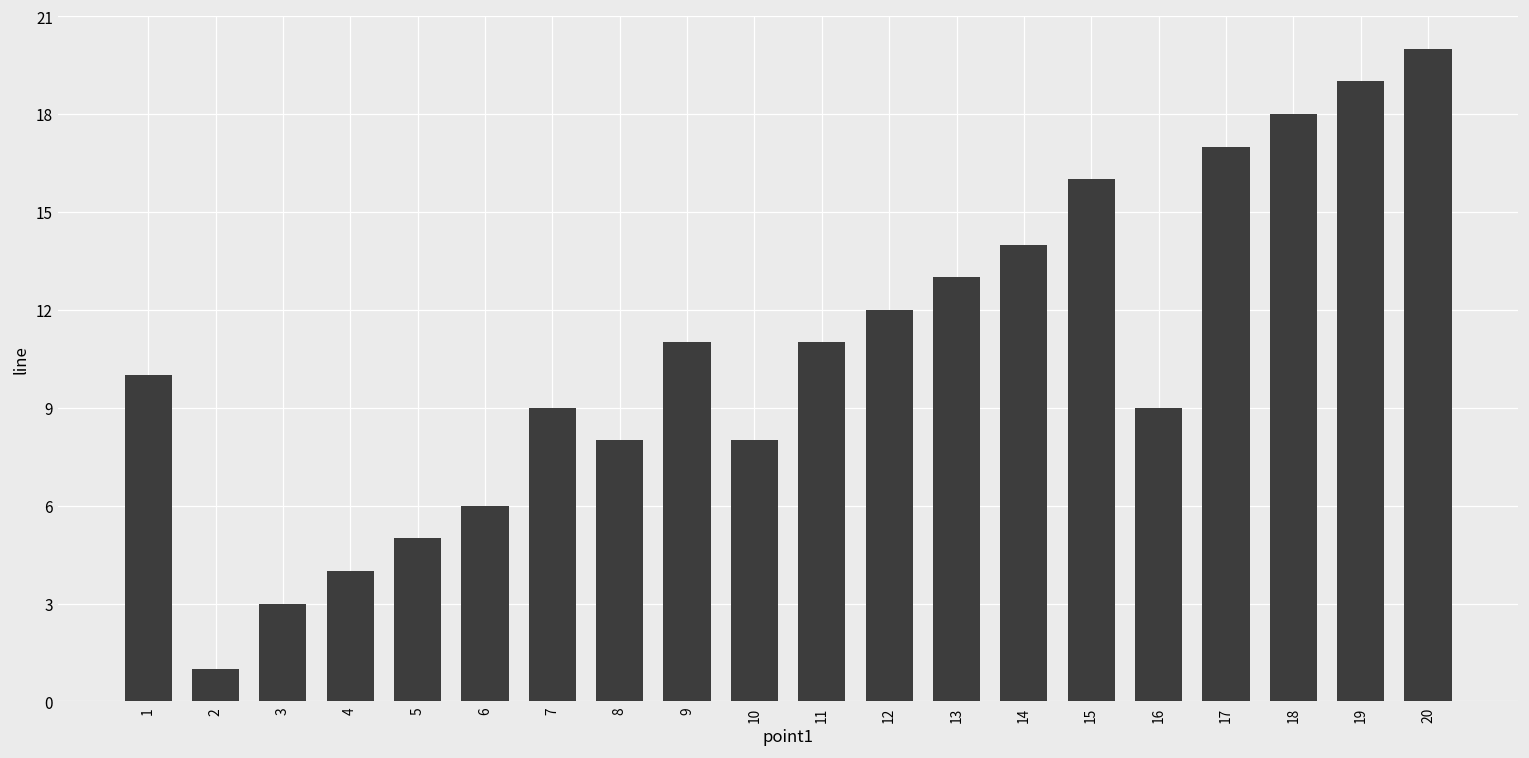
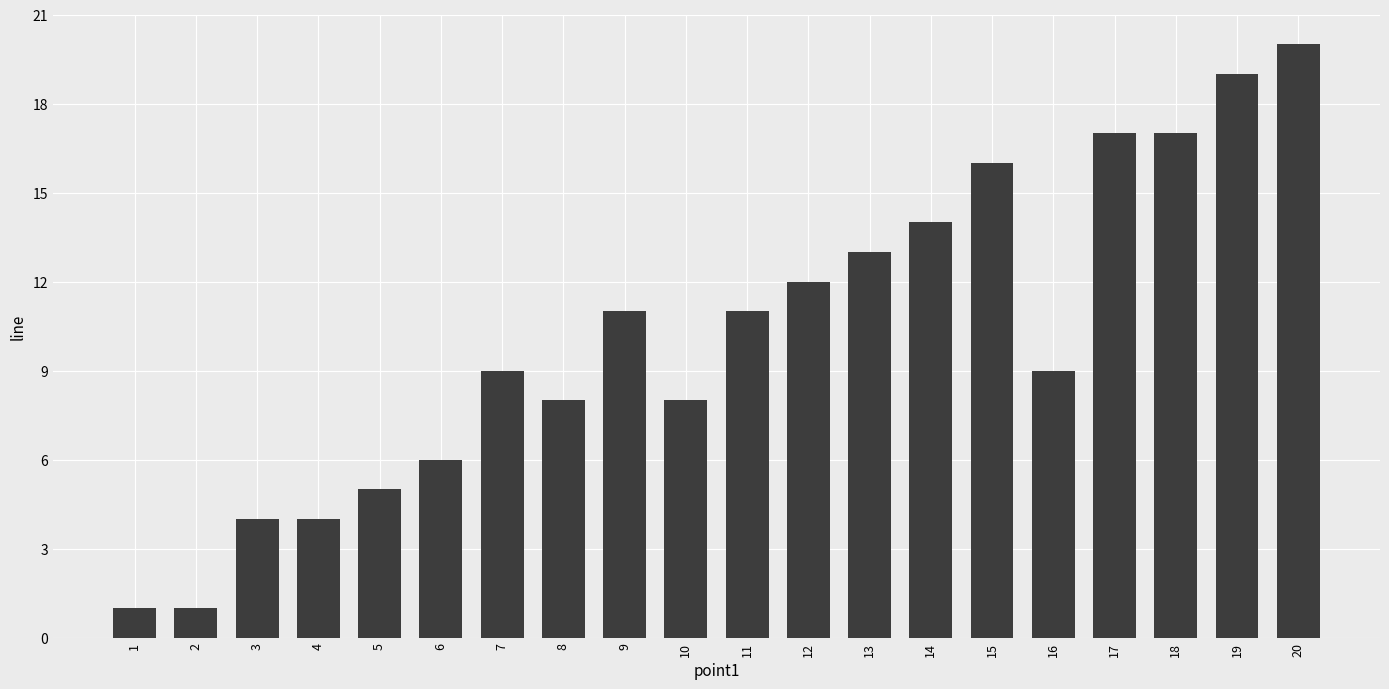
  {
-   "1": 10,
+   "1": 1,
    "2": 1,
-   "3": 3,
+   "3": 4,
    "4": 4,
    "5": 5,
    "6": 6,
    "7": 9,
    "8": 8,
    "9": 11,
    "10": 8,
    "11": 11,
    "12": 12,
    "13": 13,
    "14": 14,
    "15": 16,
    "16": 9,
    "17": 17,
-   "18": 18,
+   "18": 17,
    "19": 19,
    "20": 20
  }
